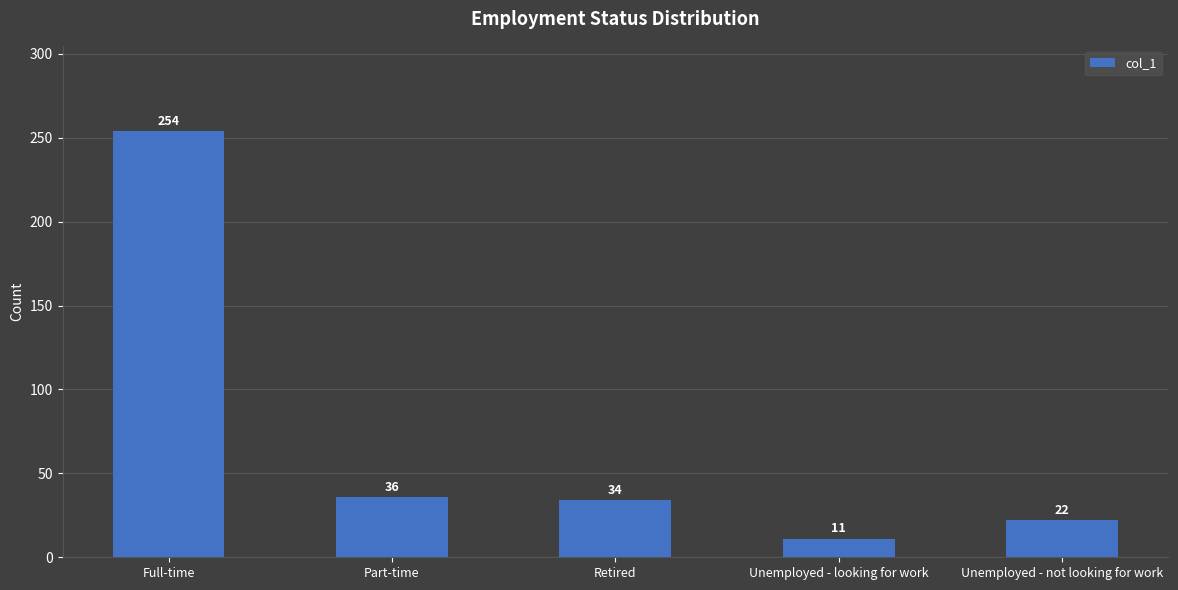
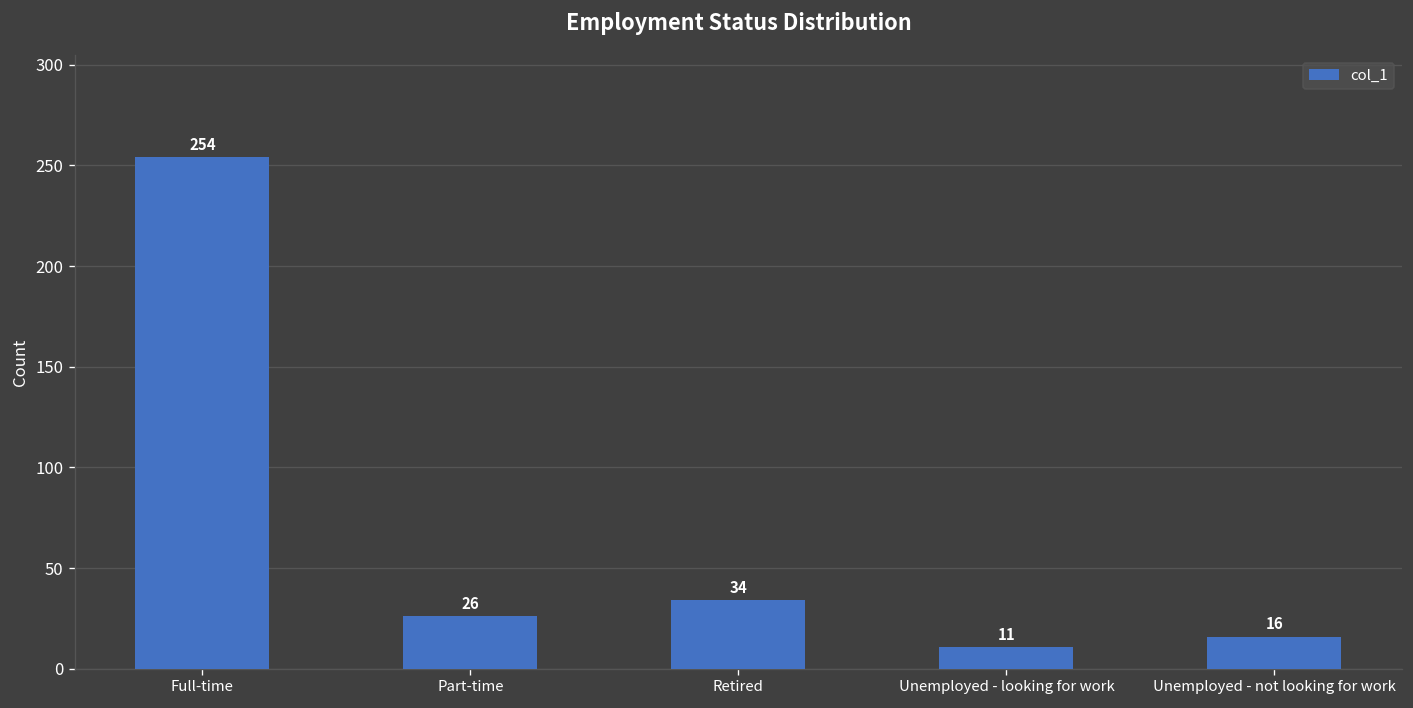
  {
    "Full-time": 254,
-   "Part-time": 36,
+   "Part-time": 26,
    "Retired": 34,
    "Unemployed - looking for work": 11,
-   "Unemployed - not looking for work": 22
+   "Unemployed - not looking for work": 16
  }
